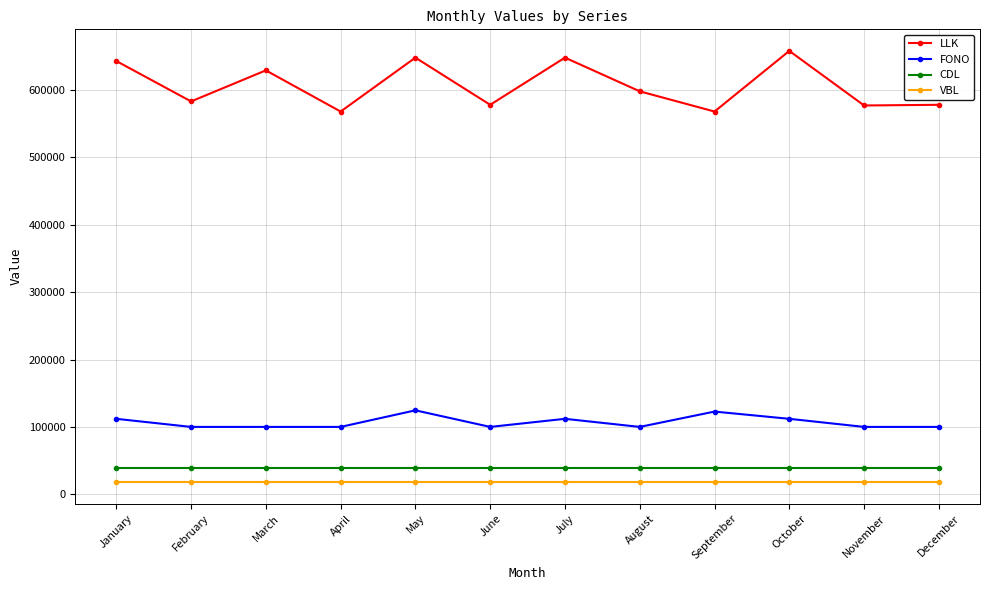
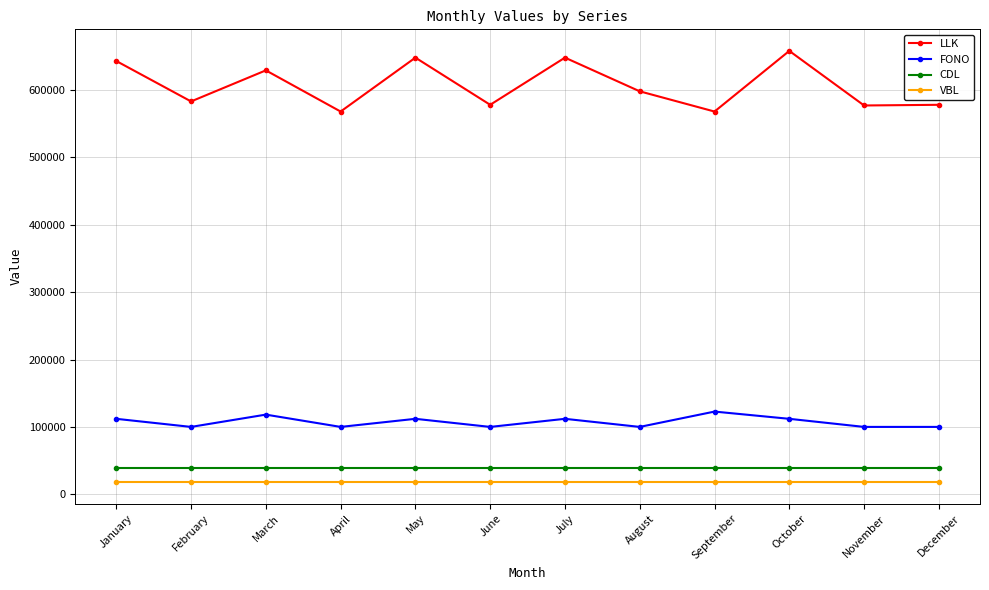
  {
    "LLK": {
      "January": 640000,
      "February": 580000,
      "March": 630000,
      "April": 570000,
      "May": 650000,
      "June": 580000,
      "July": 650000,
      "August": 600000,
      "September": 570000,
      "October": 660000,
      "November": 580000,
      "December": 580000
    },
    "FONO": {
      "January": 110000,
      "February": 100000,
-     "March": 100000,
+     "March": 120000,
      "April": 100000,
-     "May": 120000,
+     "May": 110000,
      "June": 100000,
      "July": 110000,
      "August": 100000,
      "September": 120000,
      "October": 110000,
      "November": 100000,
      "December": 100000
    },
    "CDL": {
      "January": 40000,
      "February": 40000,
      "March": 40000,
      "April": 40000,
      "May": 40000,
      "June": 40000,
      "July": 40000,
      "August": 40000,
      "September": 40000,
      "October": 40000,
      "November": 40000,
      "December": 40000
    },
    "VBL": {
      "January": 20000,
      "February": 20000,
      "March": 20000,
      "April": 20000,
      "May": 20000,
      "June": 20000,
      "July": 20000,
      "August": 20000,
      "September": 20000,
      "October": 20000,
      "November": 20000,
      "December": 20000
    }
  }
